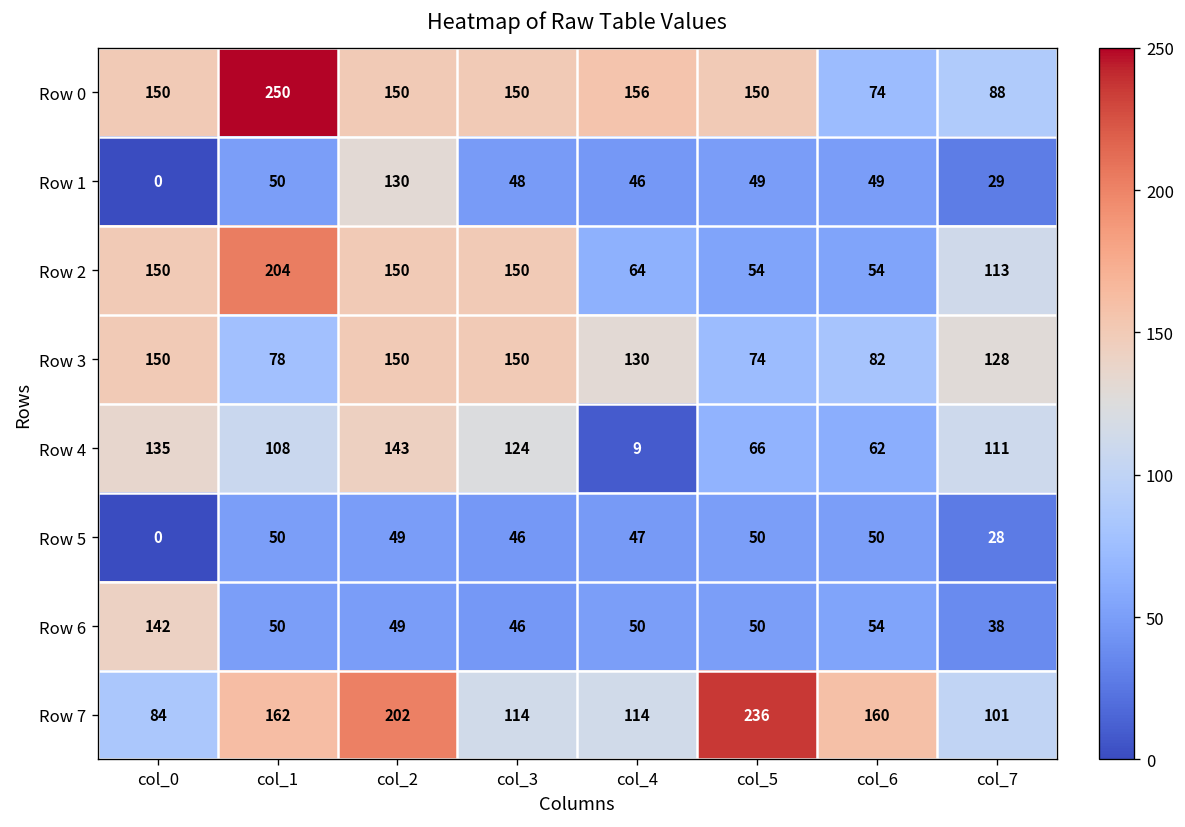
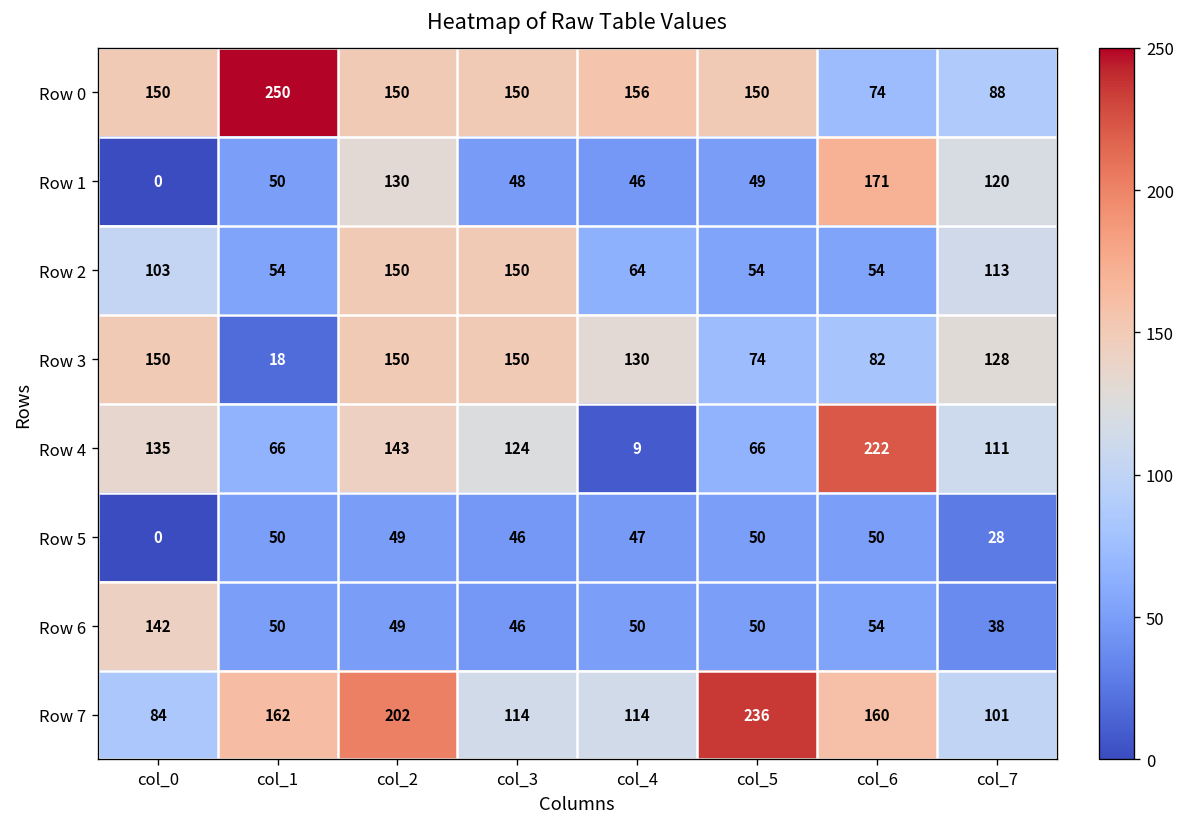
  {
    "Row 0": {
      "col_0": 150,
      "col_1": 250,
      "col_2": 150,
      "col_3": 150,
      "col_4": 156,
      "col_5": 150,
      "col_6": 74,
      "col_7": 88
    },
    "Row 1": {
      "col_0": 0,
      "col_1": 50,
      "col_2": 130,
      "col_3": 48,
      "col_4": 46,
      "col_5": 49,
-     "col_6": 49,
-     "col_7": 29
+     "col_6": 171,
+     "col_7": 120
    },
    "Row 2": {
-     "col_0": 150,
-     "col_1": 204,
+     "col_0": 103,
+     "col_1": 54,
      "col_2": 150,
      "col_3": 150,
      "col_4": 64,
      "col_5": 54,
      "col_6": 54,
      "col_7": 113
    },
    "Row 3": {
      "col_0": 150,
-     "col_1": 78,
+     "col_1": 18,
      "col_2": 150,
      "col_3": 150,
      "col_4": 130,
      "col_5": 74,
      "col_6": 82,
      "col_7": 128
    },
    "Row 4": {
      "col_0": 135,
-     "col_1": 108,
+     "col_1": 66,
      "col_2": 143,
      "col_3": 124,
      "col_4": 9,
      "col_5": 66,
-     "col_6": 62,
+     "col_6": 222,
      "col_7": 111
    },
    "Row 5": {
      "col_0": 0,
      "col_1": 50,
      "col_2": 49,
      "col_3": 46,
      "col_4": 47,
      "col_5": 50,
      "col_6": 50,
      "col_7": 28
    },
    "Row 6": {
      "col_0": 142,
      "col_1": 50,
      "col_2": 49,
      "col_3": 46,
      "col_4": 50,
      "col_5": 50,
      "col_6": 54,
      "col_7": 38
    },
    "Row 7": {
      "col_0": 84,
      "col_1": 162,
      "col_2": 202,
      "col_3": 114,
      "col_4": 114,
      "col_5": 236,
      "col_6": 160,
      "col_7": 101
    }
  }
